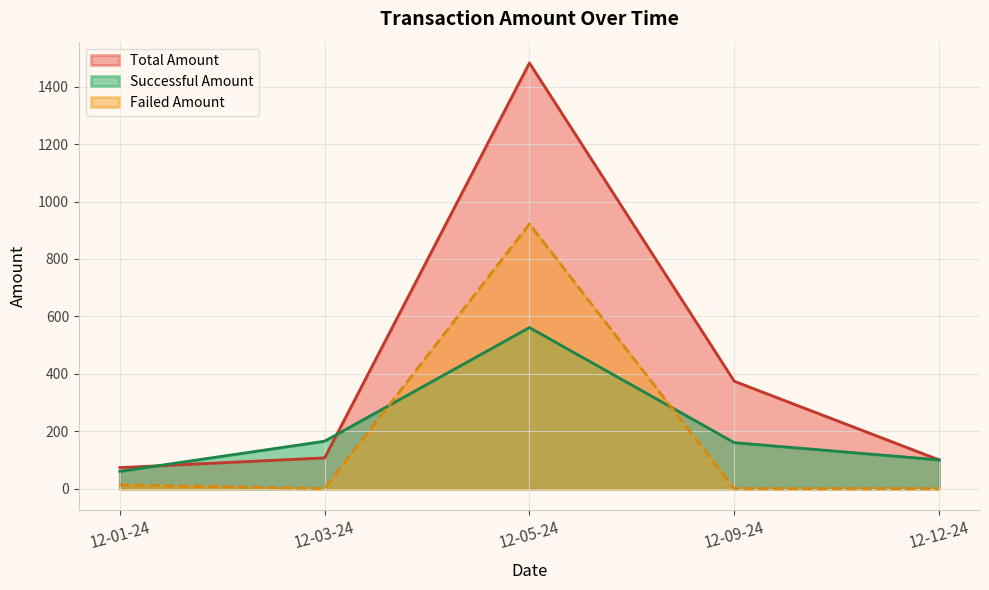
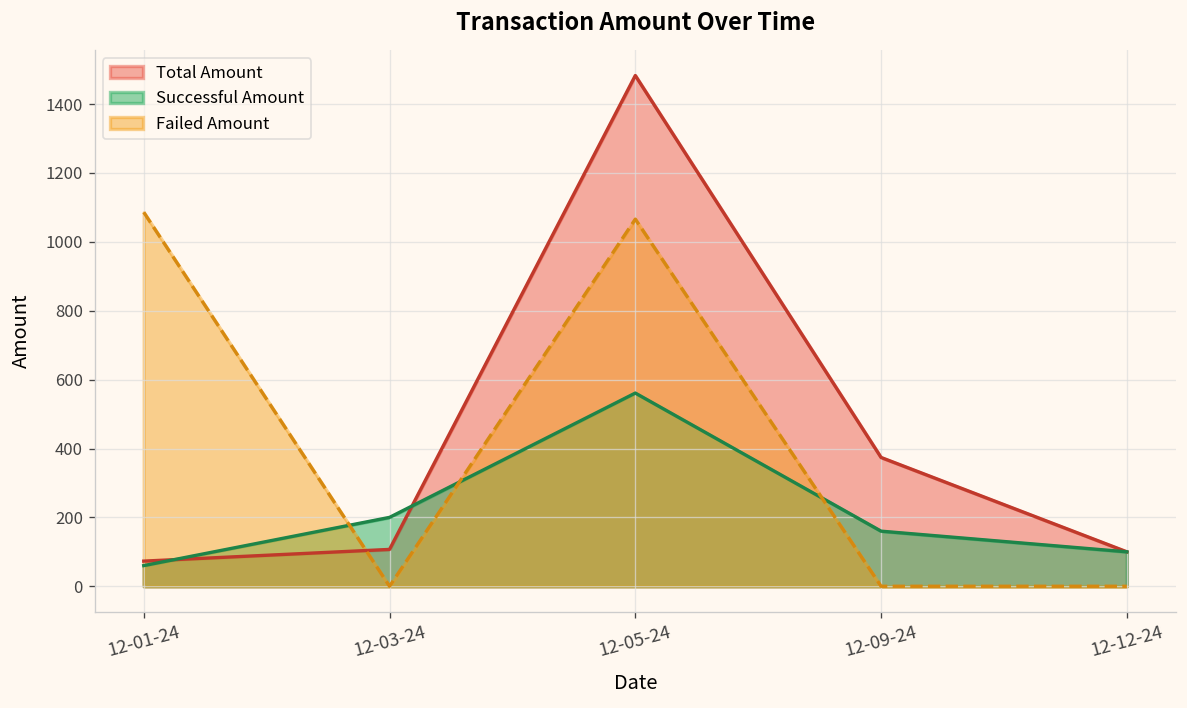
  {
    "Total Amount": {
      "12-01-24": 70,
      "12-03-24": 110,
      "12-05-24": 1480,
      "12-09-24": 370
    },
    "Successful Amount": {
      "12-01-24": 60,
-     "12-03-24": 170,
+     "12-03-24": 200,
      "12-05-24": 560,
      "12-09-24": 160
    },
    "Failed Amount": {
-     "12-01-24": 10,
+     "12-01-24": 1090,
      "12-03-24": 0,
-     "12-05-24": 920,
+     "12-05-24": 1070,
      "12-09-24": 0,
      "12-12-24": 0
    }
  }
